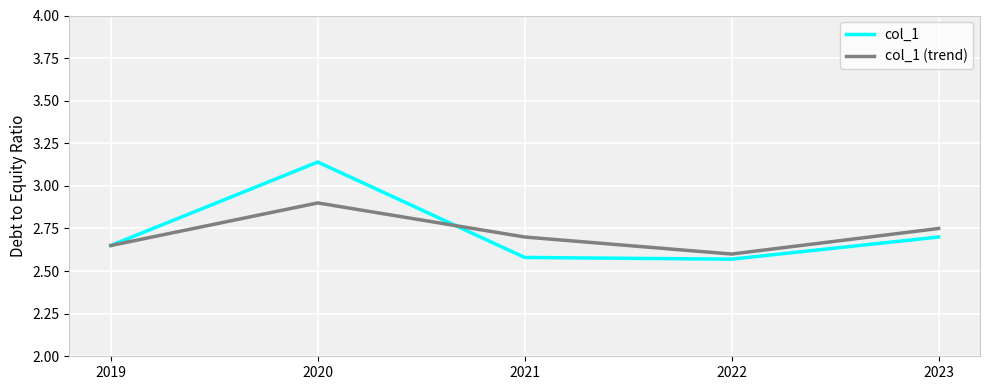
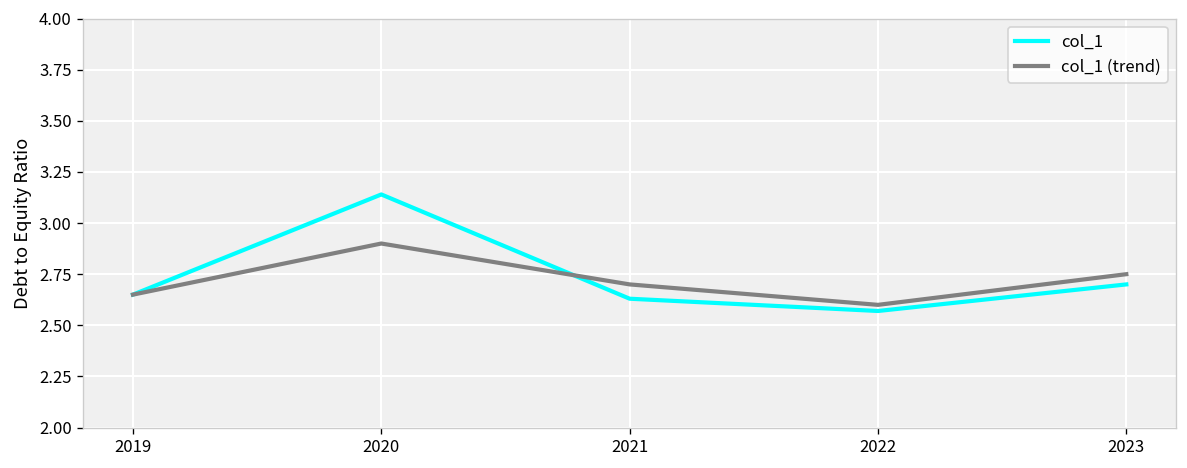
  {
    "col_1": {
      "2020": 3.14,
-     "2021": 2.58,
+     "2021": 2.63,
      "2022": 2.57,
      "2023": 2.70
    },
    "col_1 (trend)": {
      "2020": 2.90,
      "2021": 2.70,
      "2022": 2.60,
      "2023": 2.75
    }
  }
